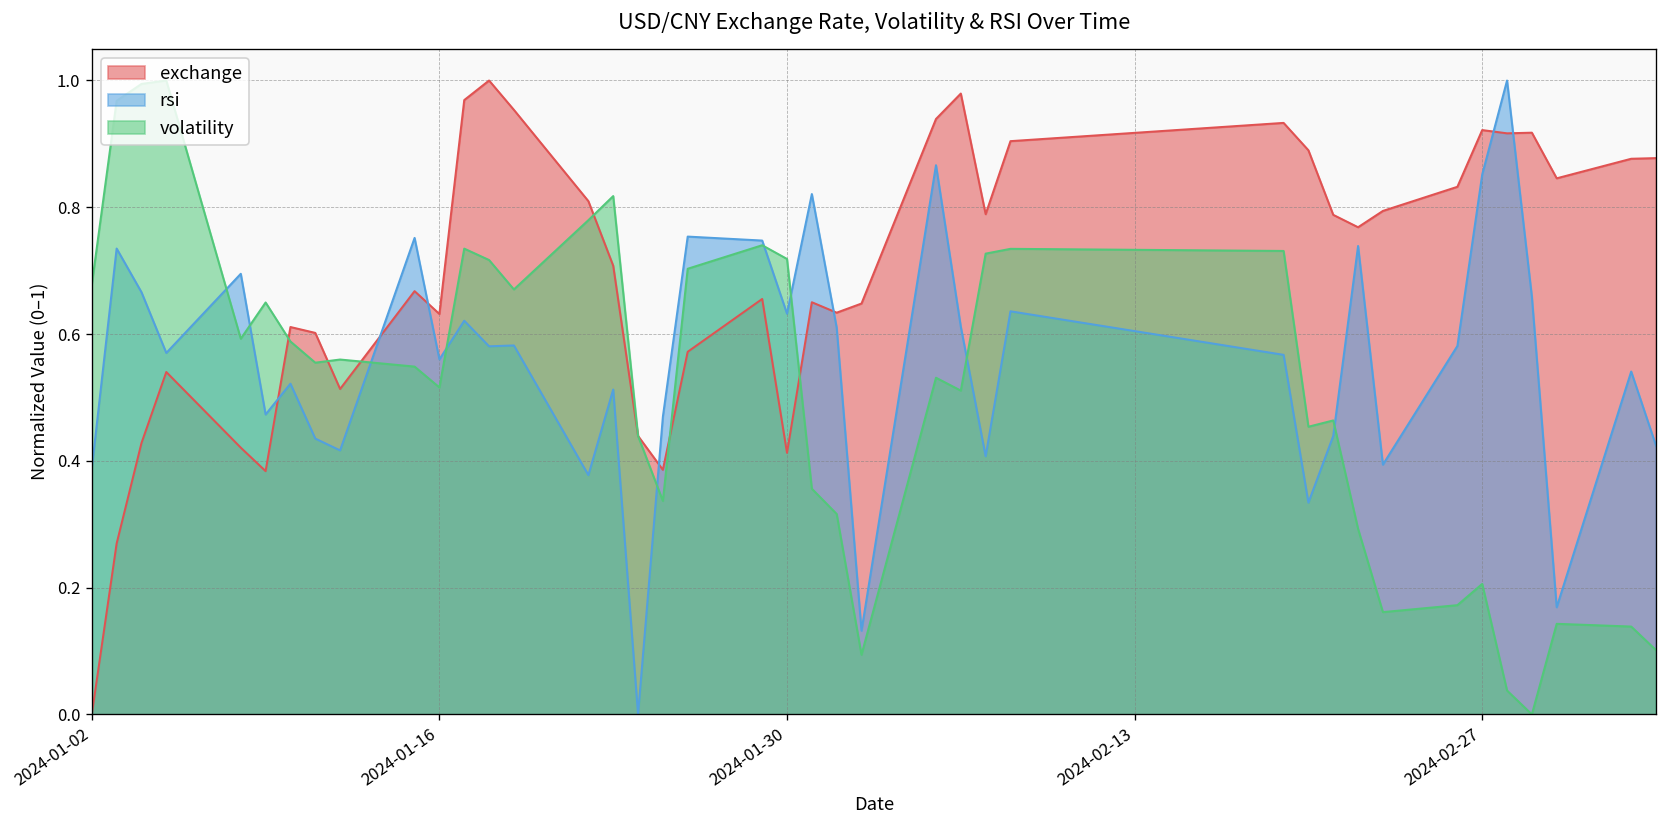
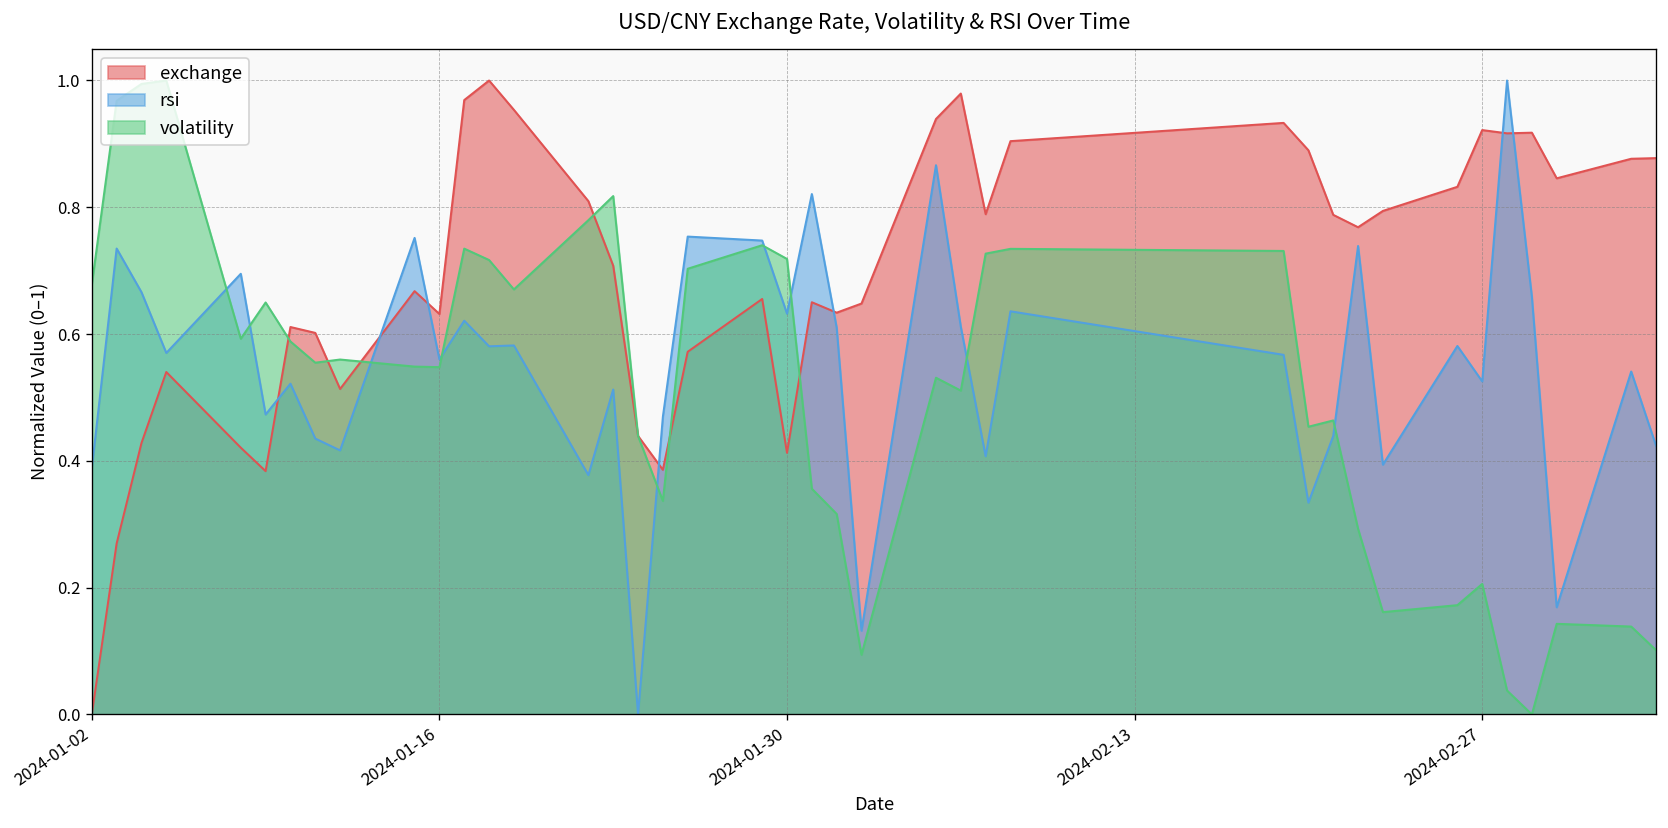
  {
    "exchange": {
      "2024-01-02": 0.00,
      "2024-01-16": 0.63,
      "2024-01-30": 0.41,
      "2024-02-27": 0.92
    },
    "rsi": {
      "2024-01-02": 0.39,
      "2024-01-16": 0.56,
      "2024-01-30": 0.63,
-     "2024-02-27": 0.85
+     "2024-02-27": 0.53
    },
    "volatility": {
      "2024-01-02": 0.68,
-     "2024-01-16": 0.52,
+     "2024-01-16": 0.55,
      "2024-01-30": 0.72,
      "2024-02-27": 0.21
    }
  }
